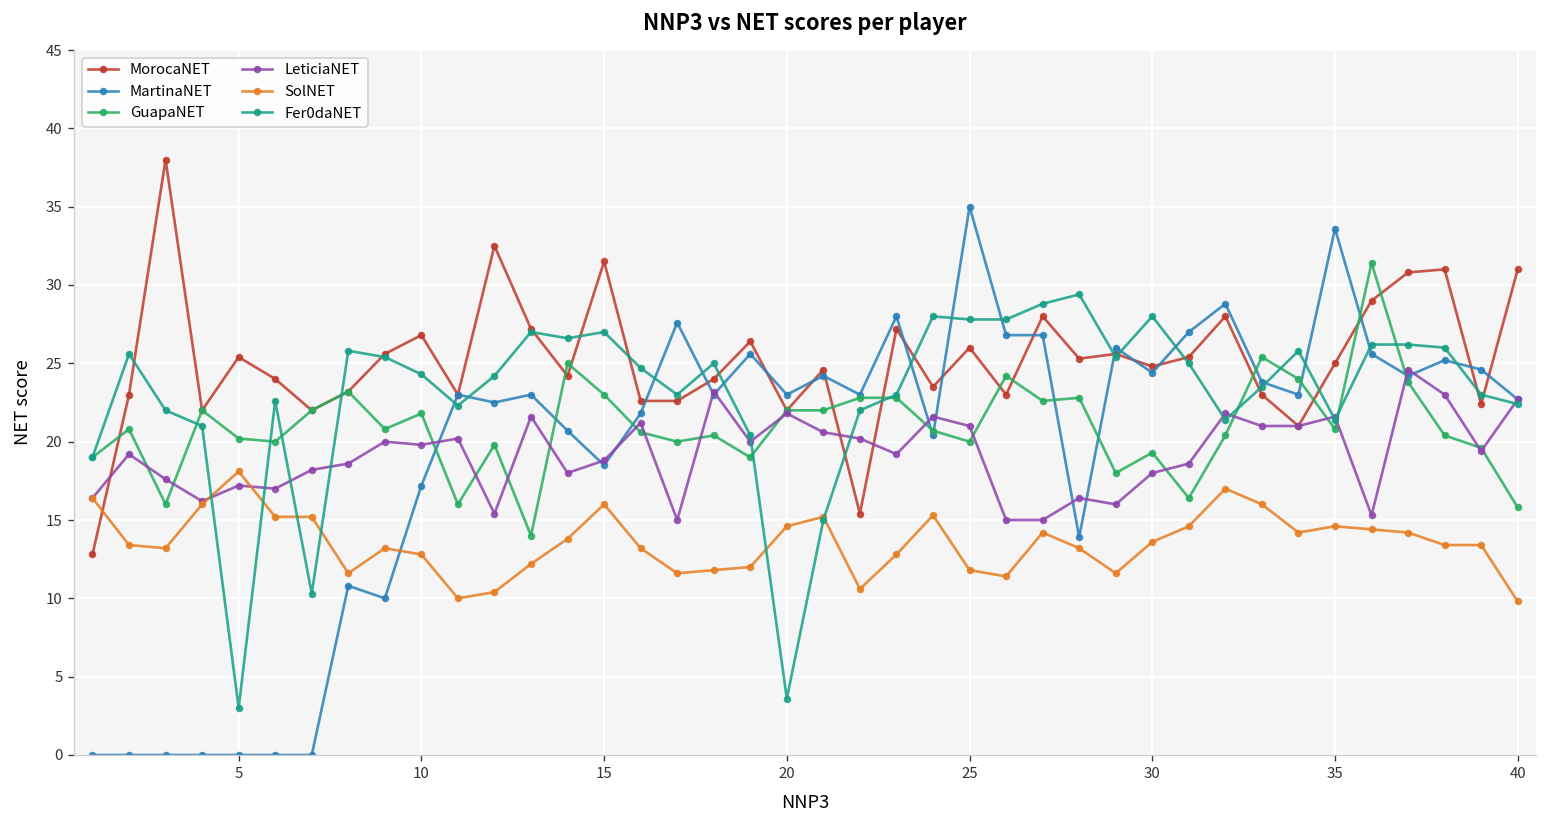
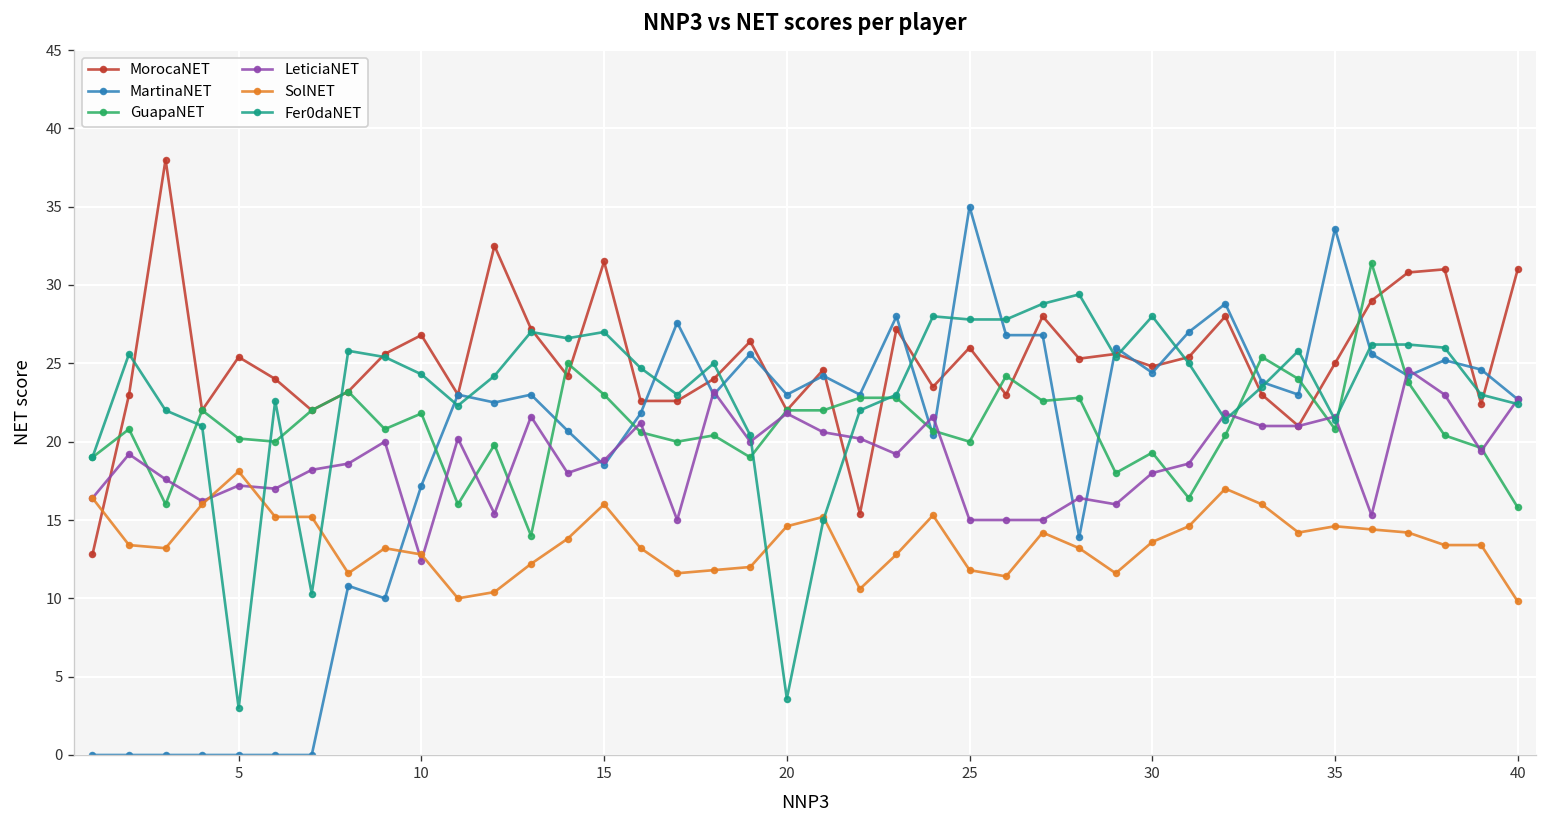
  {
    "MorocaNET": {
      "5": 25.4,
      "10": 26.8,
      "15": 31.5,
      "25": 26.0,
      "30": 24.8,
      "35": 25.0,
      "40": 31.0
    },
    "MartinaNET": {
      "5": 0.0,
      "10": 17.2,
      "15": 18.5,
      "20": 23.0,
      "25": 35.0,
      "30": 24.4,
      "35": 33.6
    },
    "LeticiaNET": {
      "5": 17.2,
-     "10": 19.8,
+     "10": 12.4,
      "15": 18.8,
      "20": 21.8,
-     "25": 21,
+     "25": 15,
      "30": 18.0,
      "35": 21.6
    },
    "SolNET": {
      "5": 18.1,
      "10": 12.8,
      "15": 16.0,
      "20": 14.6,
      "25": 11.8,
      "30": 13.6,
      "35": 14.6,
      "40": 9.8
    }
  }
